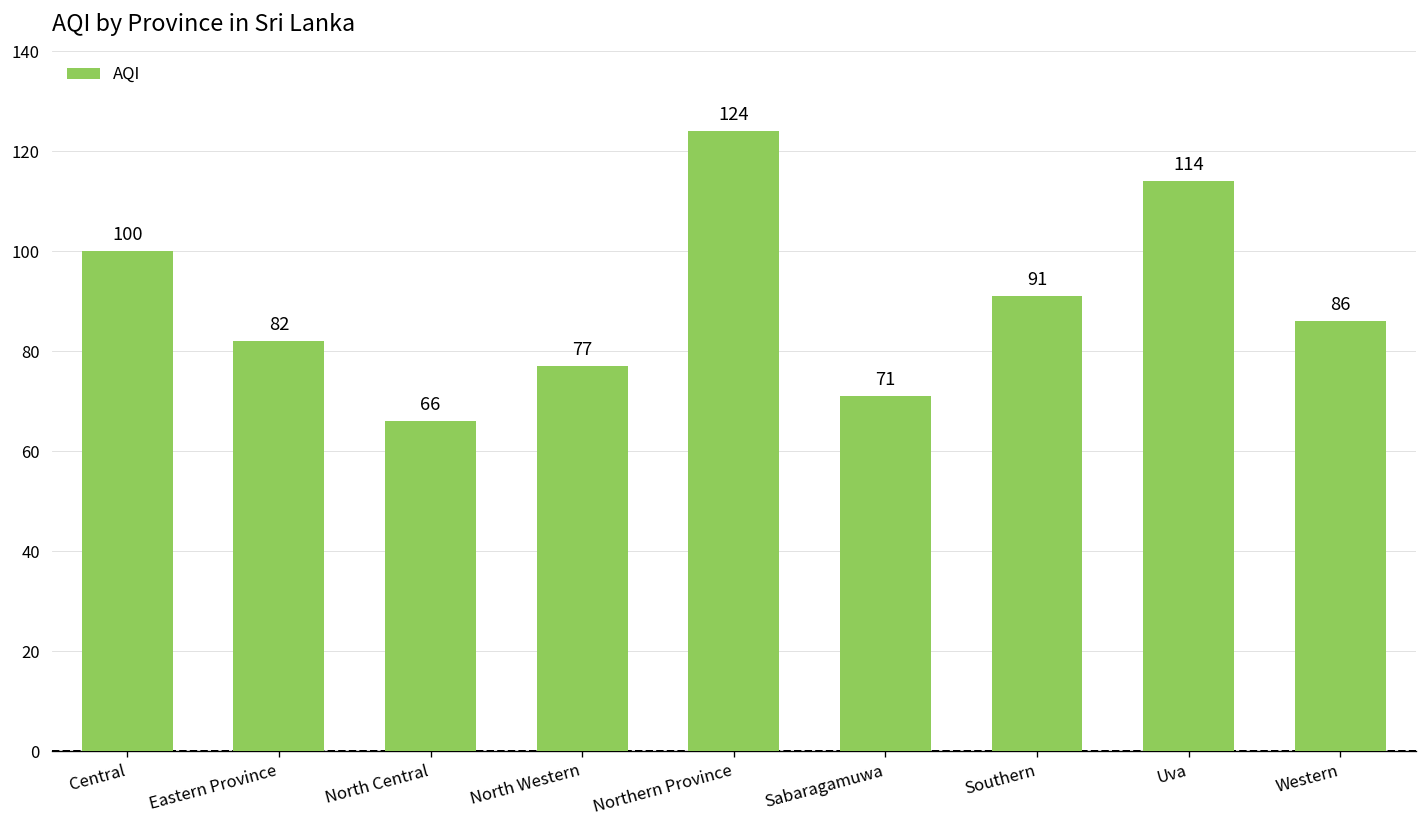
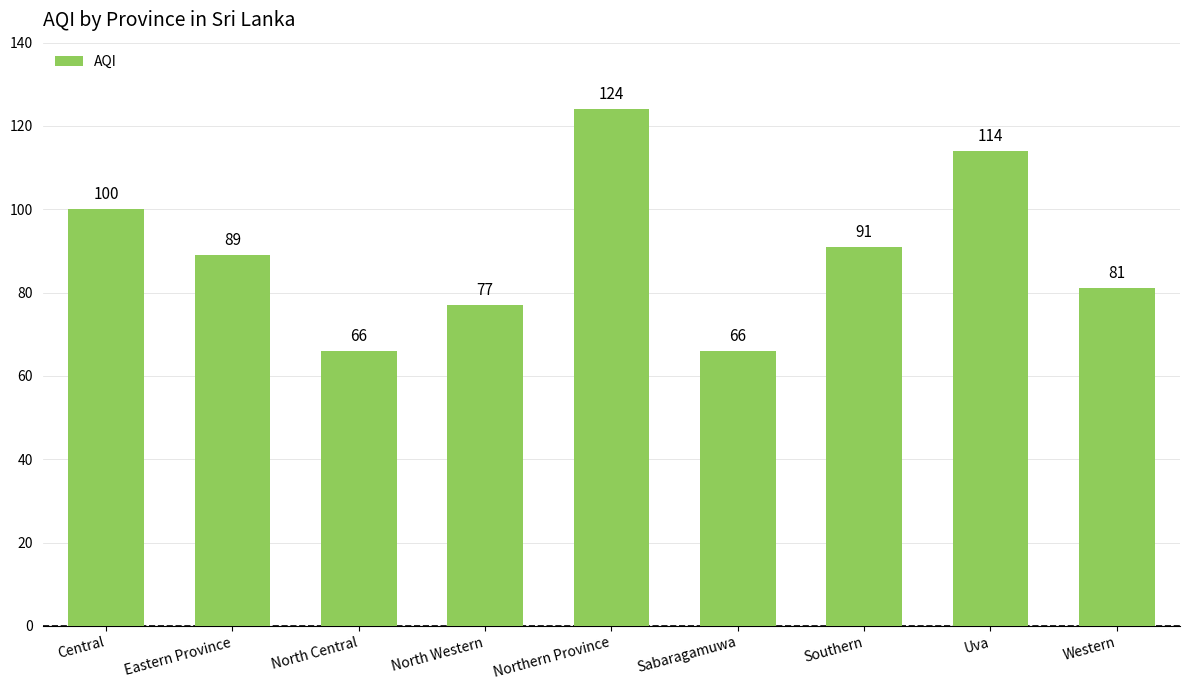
  {
    "Central": 100,
-   "Eastern Province": 82,
+   "Eastern Province": 89,
    "North Central": 66,
    "North Western": 77,
    "Northern Province": 124,
-   "Sabaragamuwa": 71,
+   "Sabaragamuwa": 66,
    "Southern": 91,
    "Uva": 114,
-   "Western": 86
+   "Western": 81
  }
